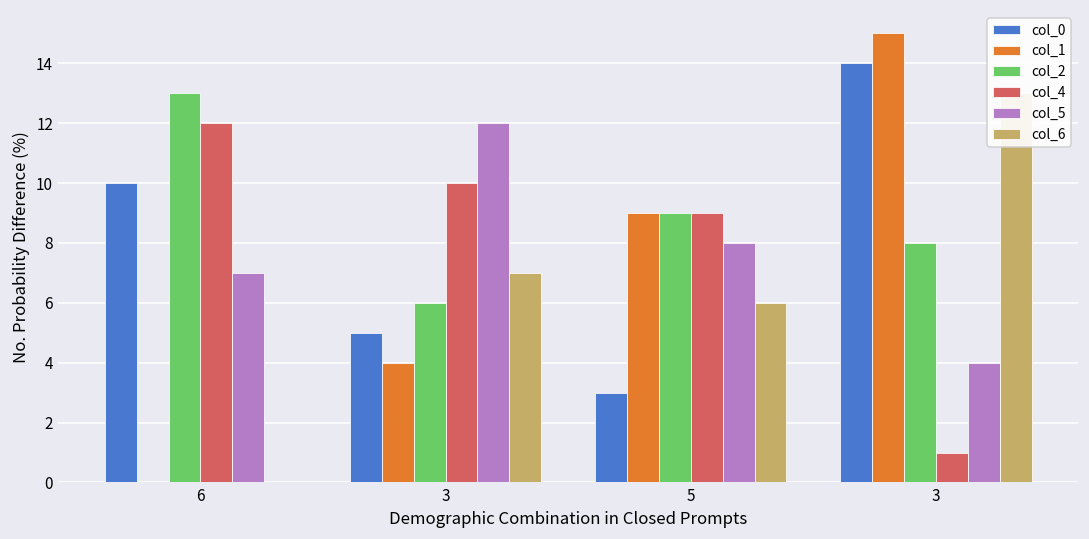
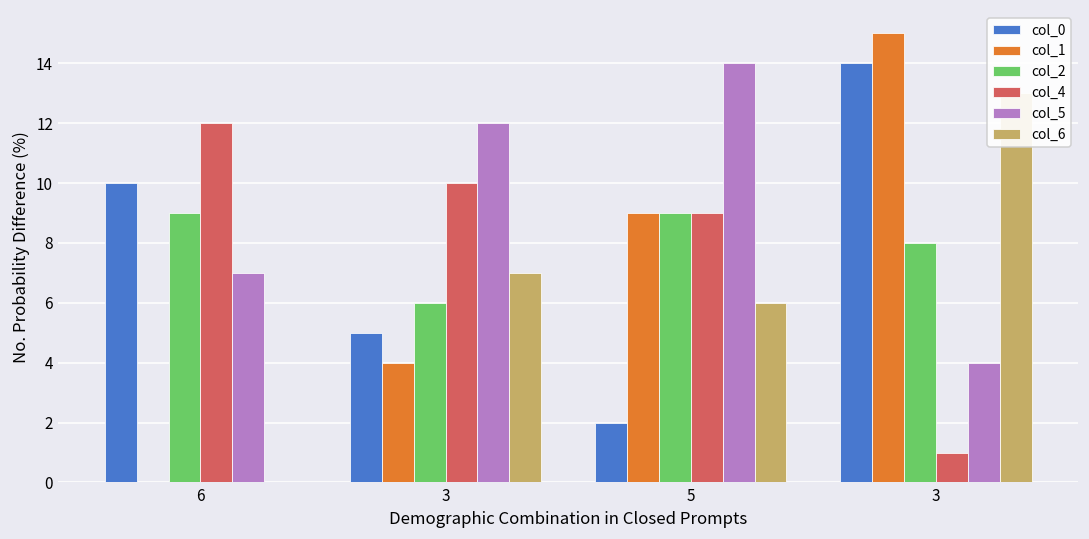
  {
    "col_0": {
      "6": 10,
-     "5": 3
+     "5": 2
    },
    "col_1": {
      "6": 0,
      "5": 9
    },
    "col_2": {
-     "6": 13,
+     "6": 9,
      "5": 9
    },
    "col_4": {
      "6": 12,
      "5": 9
    },
    "col_5": {
      "6": 7,
-     "5": 8
+     "5": 14
    },
    "col_6": {
      "6": 0,
      "5": 6
    }
  }
